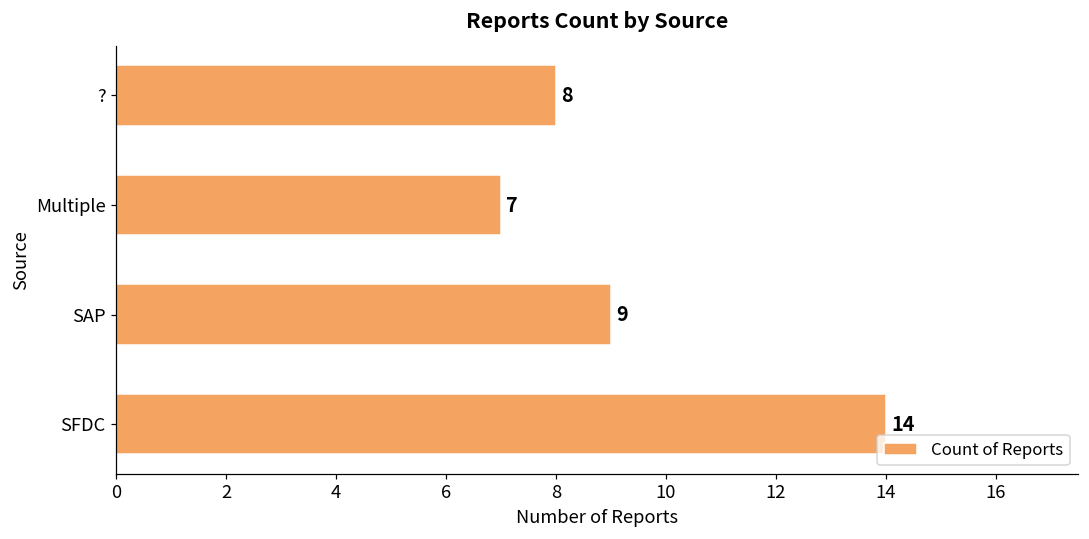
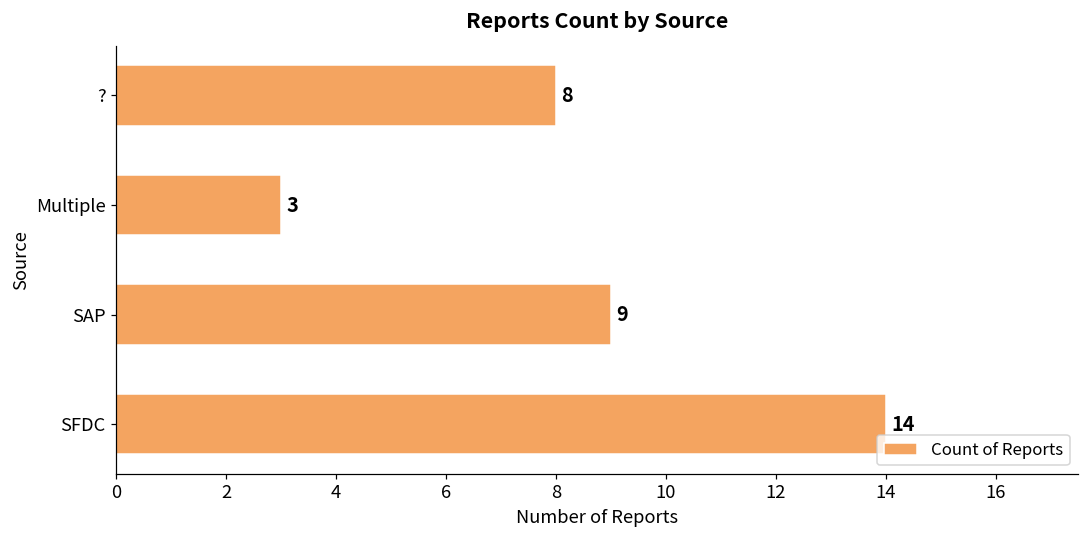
  {
    "?": 8,
-   "Multiple": 7,
+   "Multiple": 3,
    "SAP": 9
  }
